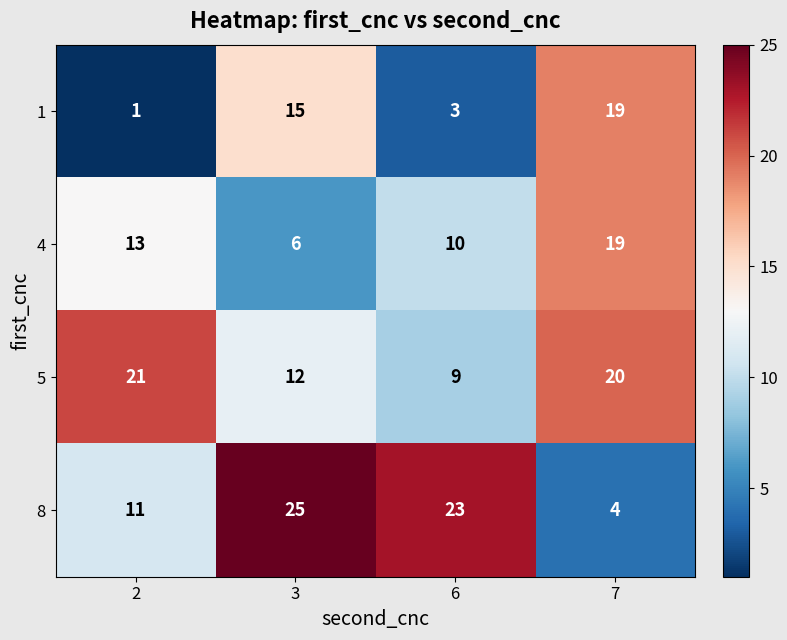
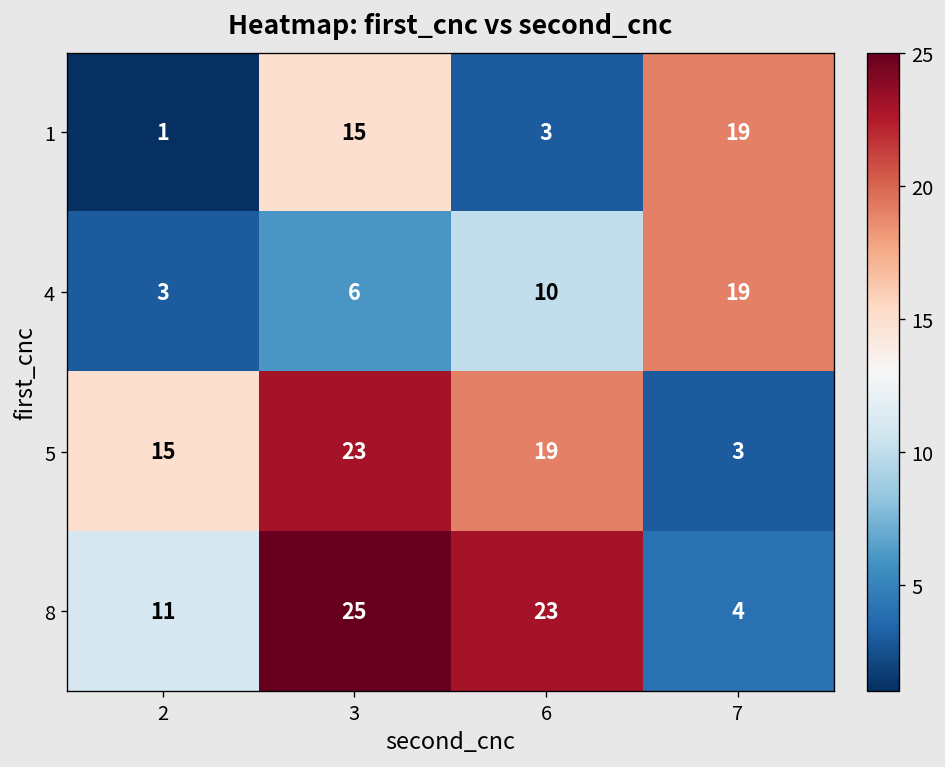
  {
    "1": {
      "2": 1,
      "3": 15,
      "6": 3,
      "7": 19
    },
    "4": {
-     "2": 13,
+     "2": 3,
      "3": 6,
      "6": 10,
      "7": 19
    },
    "5": {
-     "2": 21,
-     "3": 12,
-     "6": 9,
-     "7": 20
+     "2": 15,
+     "3": 23,
+     "6": 19,
+     "7": 3
    },
    "8": {
      "2": 11,
      "3": 25,
      "6": 23,
      "7": 4
    }
  }
